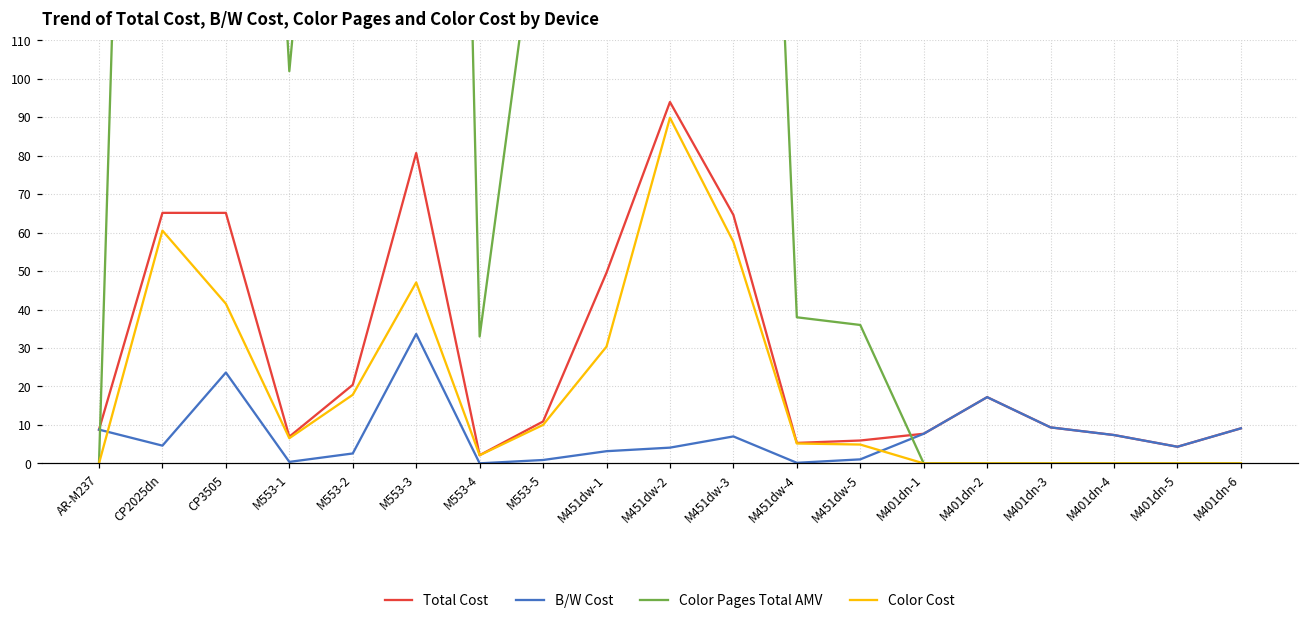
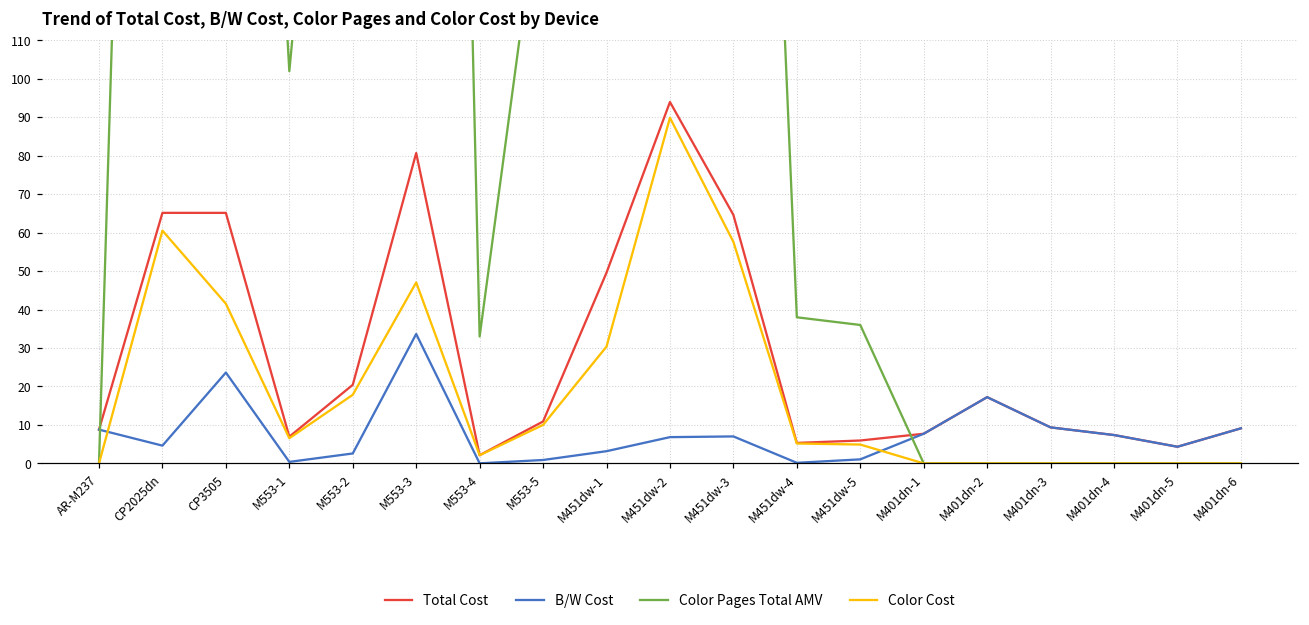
  {
    "Total Cost": {
      "CP2025dn": 65,
      "CP3505": 65,
      "M553-2": 20,
      "M553-3": 81,
      "M553-5": 11,
      "M451dw-1": 50,
      "M451dw-2": 94,
      "M451dw-3": 65,
      "M451dw-5": 6
    },
    "B/W Cost": {
      "CP2025dn": 5,
      "CP3505": 24,
      "M553-1": 0,
      "M553-2": 3,
      "M553-3": 34,
      "M553-4": 0,
      "M553-5": 1,
      "M451dw-1": 3,
-     "M451dw-2": 4,
+     "M451dw-2": 7,
      "M451dw-3": 7,
      "M451dw-4": 0,
      "M451dw-5": 1
    },
    "Color Pages Total AMV": {
      "M553-1": 102,
      "M553-4": 33,
      "M451dw-4": 38,
      "M451dw-5": 36
    },
    "Color Cost": {
      "CP2025dn": 61,
      "CP3505": 42,
      "M553-2": 18,
      "M553-3": 47,
      "M553-5": 10,
      "M451dw-1": 30,
      "M451dw-2": 90,
      "M451dw-3": 58,
      "M451dw-5": 5
    }
  }
